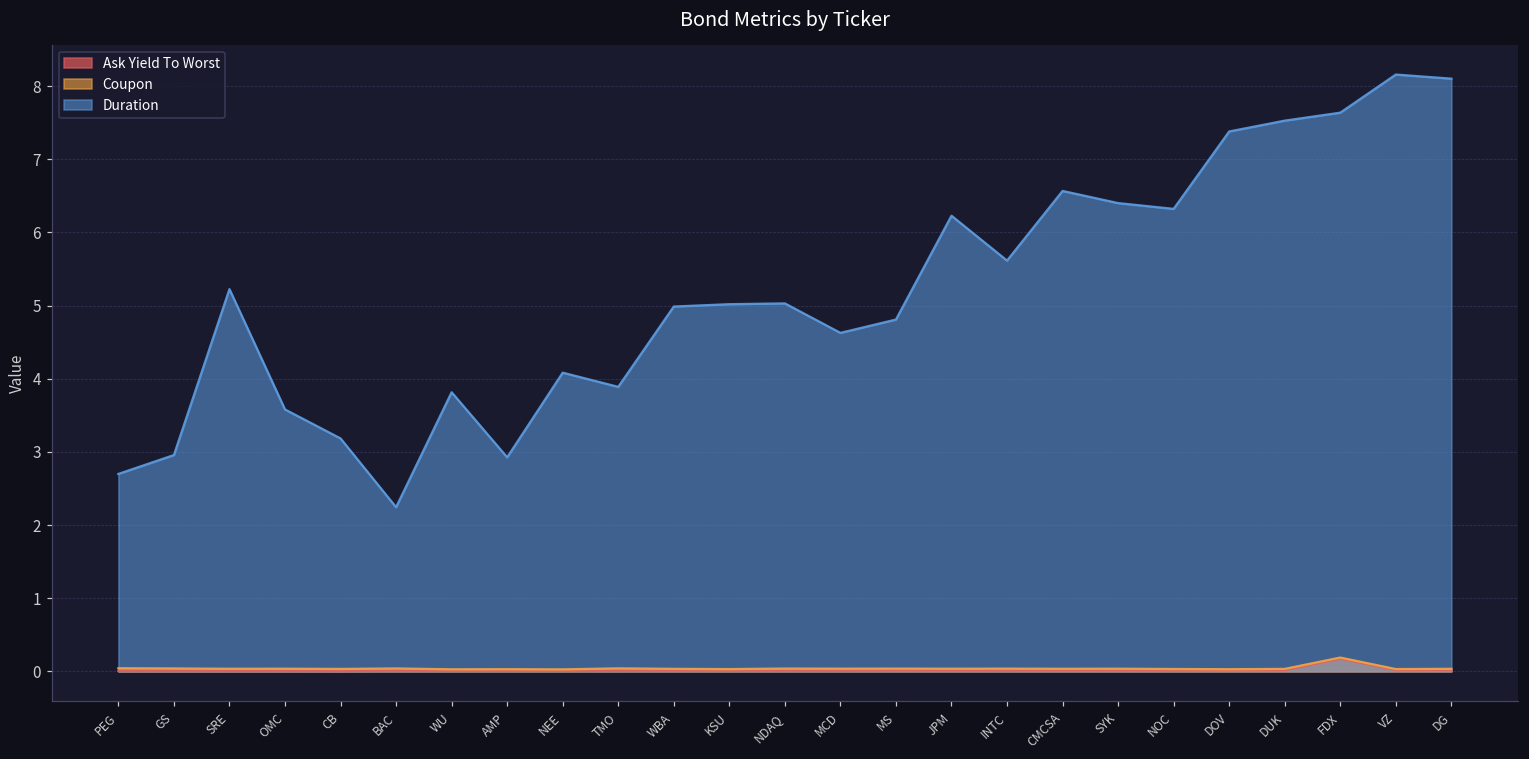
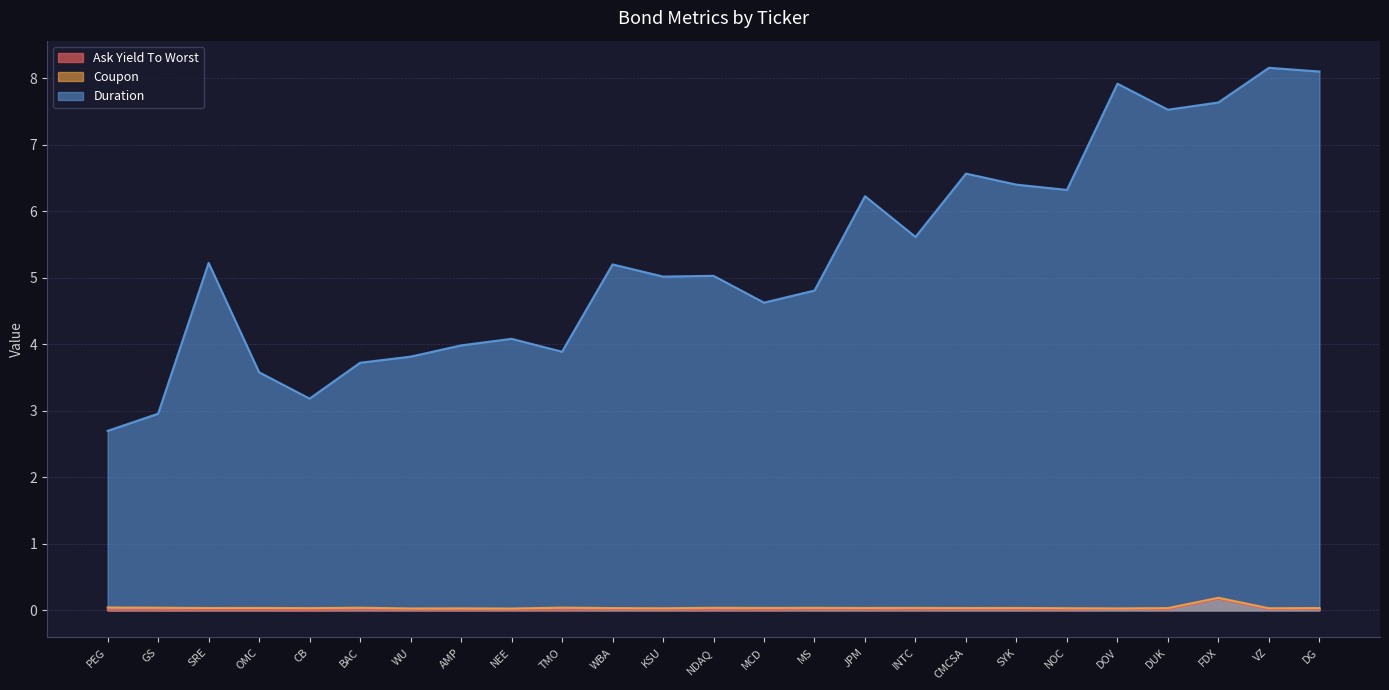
  {
    "Duration": {
      "PEG": 2.7,
      "GS": 3.0,
      "SRE": 5.2,
      "OMC": 3.6,
      "CB": 3.2,
-     "BAC": 2.2,
+     "BAC": 3.7,
      "WU": 3.8,
-     "AMP": 2.9,
+     "AMP": 4.0,
      "NEE": 4.1,
      "TMO": 3.9,
-     "WBA": 5.0,
+     "WBA": 5.2,
      "KSU": 5.0,
      "NDAQ": 5.0,
      "MCD": 4.6,
      "MS": 4.8,
      "JPM": 6.2,
      "INTC": 5.6,
      "CMCSA": 6.6,
      "SYK": 6.4,
      "NOC": 6.3,
-     "DOV": 7.4,
+     "DOV": 7.9,
      "DUK": 7.5,
      "FDX": 7.6,
      "VZ": 8.2,
      "DG": 8.1
    }
  }
